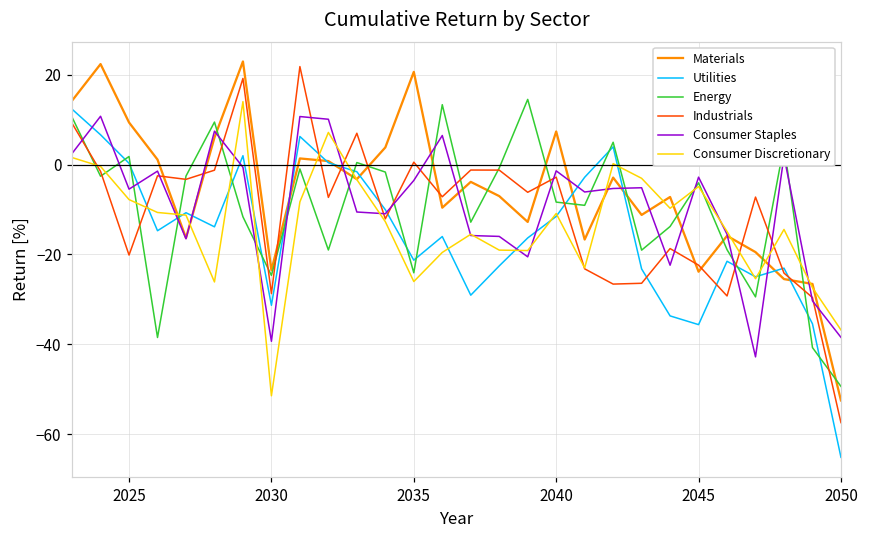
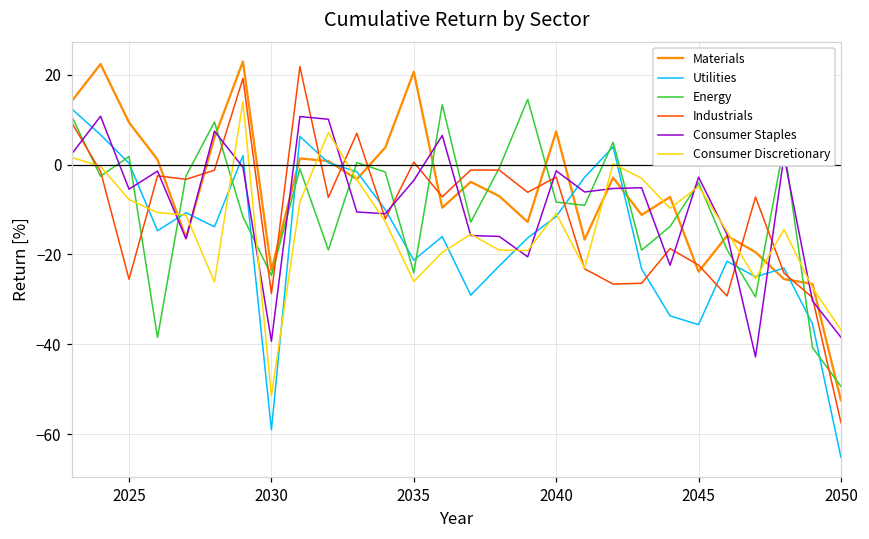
  {
    "Materials": {
      "2025": 9,
      "2030": -23,
      "2035": 21,
      "2040": 7,
      "2045": -24,
      "2050": -52
    },
    "Utilities": {
      "2025": 0,
-     "2030": -31,
+     "2030": -59,
      "2035": -21,
      "2040": -12,
      "2045": -36,
      "2050": -65
    },
    "Energy": {
      "2025": 2,
      "2030": -25,
      "2035": -24,
      "2040": -8,
      "2045": -4,
      "2050": -49
    },
    "Industrials": {
-     "2025": -20,
+     "2025": -26,
      "2030": -29,
      "2035": 1,
      "2040": -3,
      "2045": -22,
      "2050": -57
    },
    "Consumer Staples": {
      "2025": -5,
      "2030": -39,
      "2035": -4,
      "2040": -1,
      "2045": -3,
      "2050": -38
    },
    "Consumer Discretionary": {
      "2025": -8,
      "2030": -51,
      "2035": -26,
      "2040": -11,
      "2045": -5,
      "2050": -37
    }
  }
